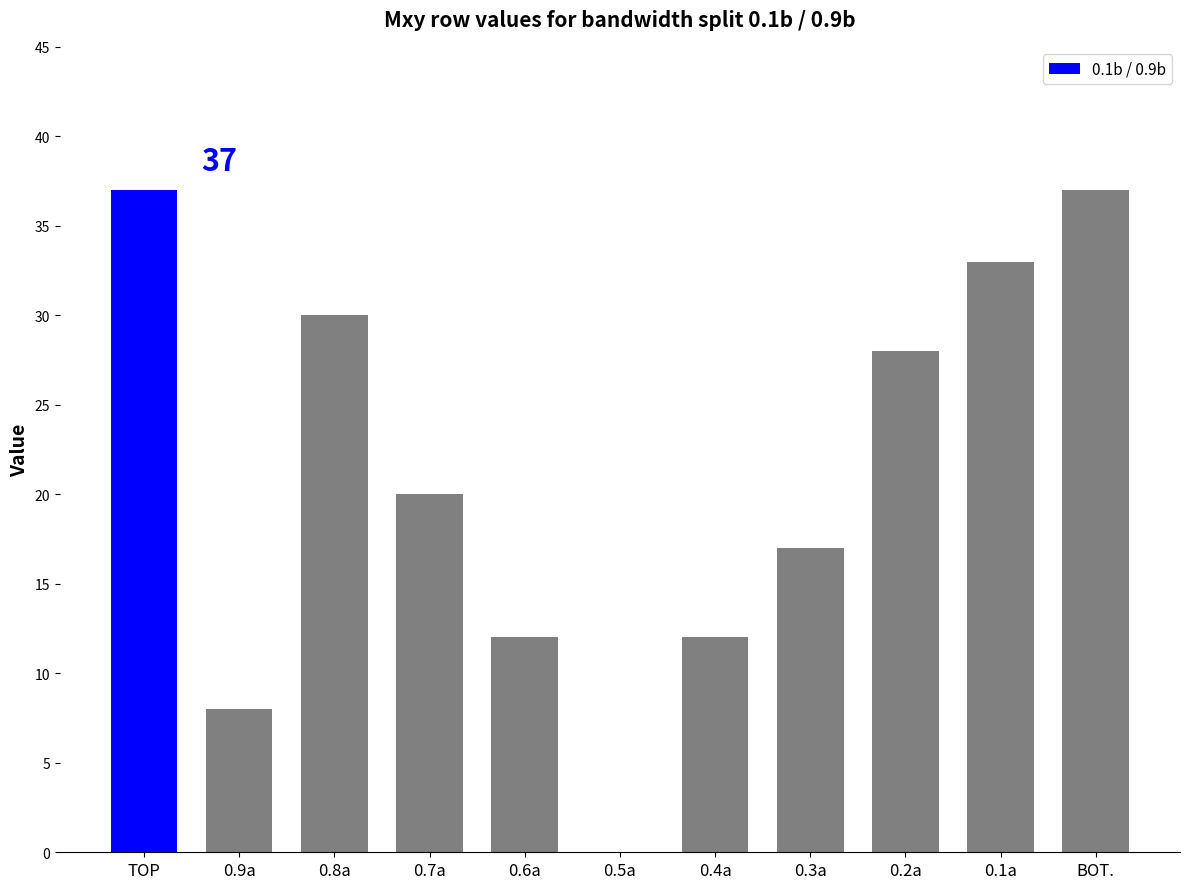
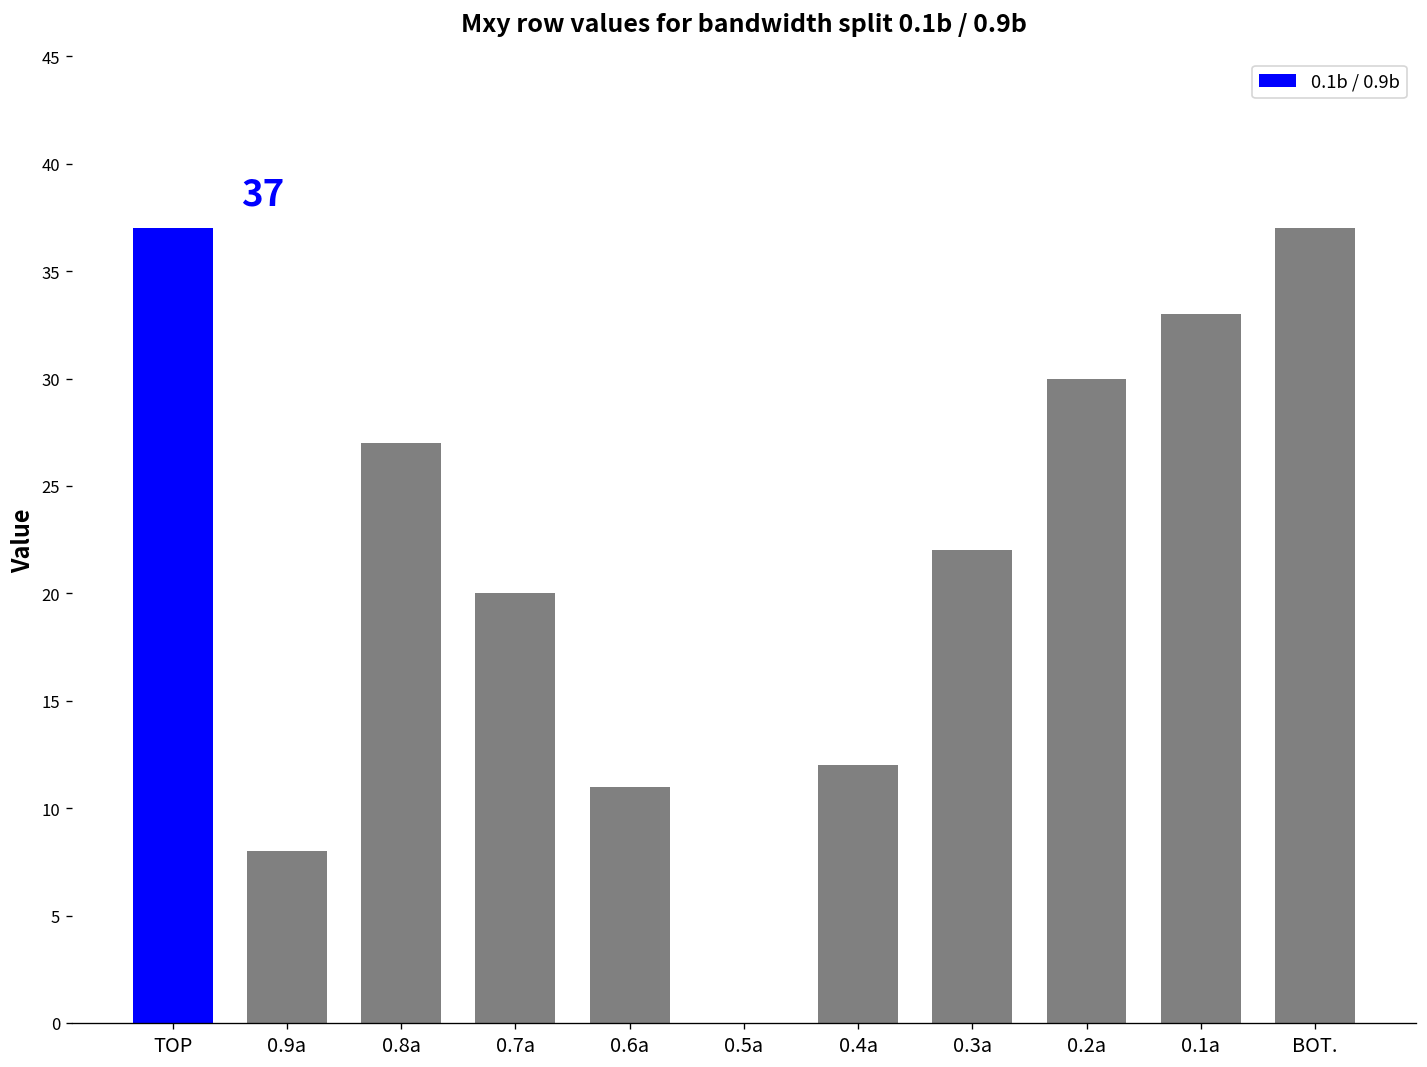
  {
    "TOP": 37,
    "0.9a": 8,
-   "0.8a": 30,
+   "0.8a": 27,
    "0.7a": 20,
-   "0.6a": 12,
+   "0.6a": 11,
    "0.5a": 0,
    "0.4a": 12,
-   "0.3a": 17,
-   "0.2a": 28,
+   "0.3a": 22,
+   "0.2a": 30,
    "0.1a": 33,
    "BOT.": 37
  }
